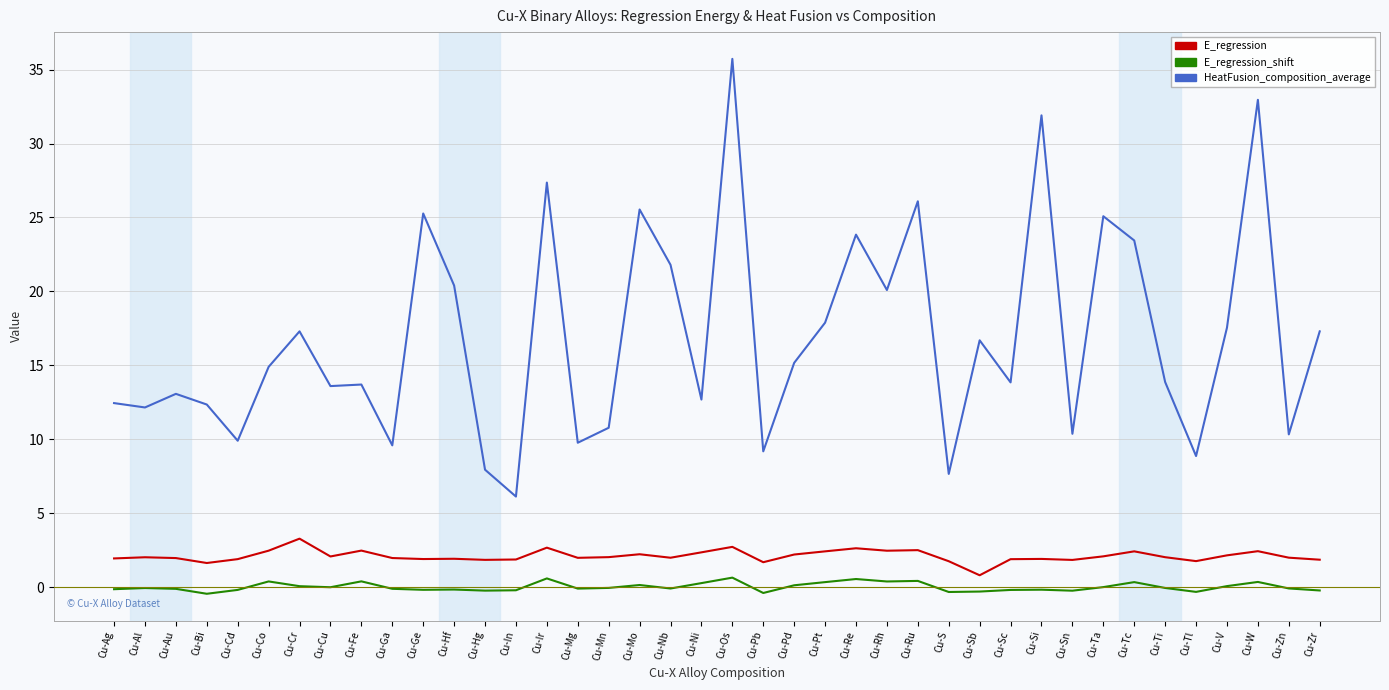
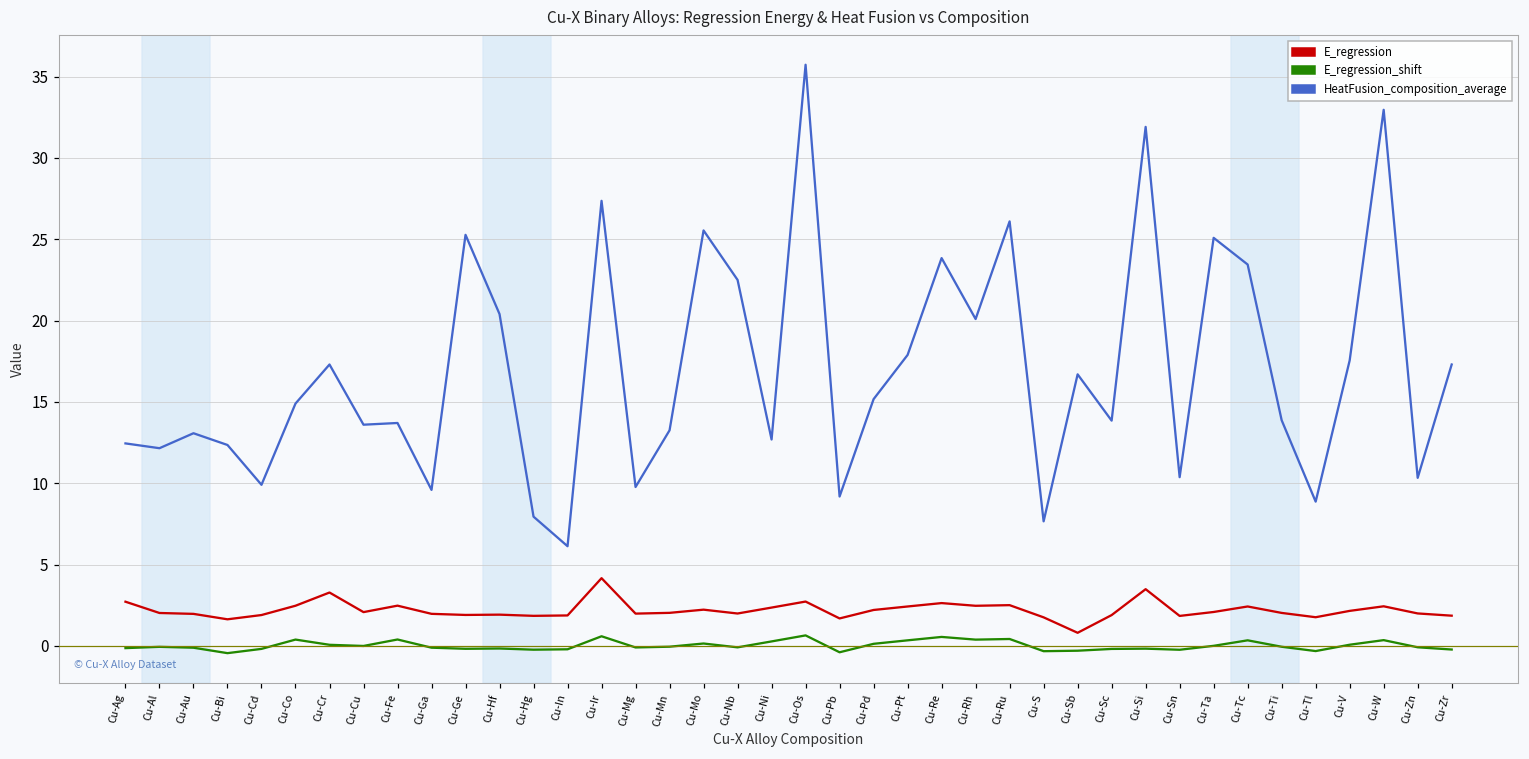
  {
    "E_regression": {
-     "Cu-Ag": 1.9,
+     "Cu-Ag": 2.7,
      "Cu-Al": 2.0,
      "Cu-Au": 2.0,
      "Cu-Bi": 1.6,
      "Cu-Cd": 1.9,
      "Cu-Co": 2.5,
      "Cu-Cr": 3.3,
      "Cu-Cu": 2.1,
      "Cu-Fe": 2.5,
      "Cu-Ga": 2.0,
      "Cu-Ge": 1.9,
      "Cu-Hf": 1.9,
      "Cu-Hg": 1.9,
      "Cu-In": 1.9,
-     "Cu-Ir": 2.7,
+     "Cu-Ir": 4.2,
      "Cu-Mg": 2.0,
      "Cu-Mn": 2.0,
      "Cu-Mo": 2.2,
      "Cu-Nb": 2.0,
      "Cu-Ni": 2.4,
      "Cu-Os": 2.7,
      "Cu-Pb": 1.7,
      "Cu-Pd": 2.2,
      "Cu-Pt": 2.4,
      "Cu-Re": 2.6,
      "Cu-Rh": 2.5,
      "Cu-Ru": 2.5,
      "Cu-S": 1.8,
      "Cu-Sb": 0.8,
      "Cu-Sc": 1.9,
-     "Cu-Si": 1.9,
+     "Cu-Si": 3.5,
      "Cu-Sn": 1.8,
      "Cu-Ta": 2.1,
      "Cu-Tc": 2.4,
      "Cu-Ti": 2.0,
      "Cu-Tl": 1.8,
      "Cu-V": 2.2,
      "Cu-W": 2.4,
      "Cu-Zn": 2.0,
      "Cu-Zr": 1.9
    },
    "E_regression_shift": {
      "Cu-Ag": -0.1,
      "Cu-Al": -0.1,
      "Cu-Au": -0.1,
      "Cu-Bi": -0.4,
      "Cu-Cd": -0.2,
      "Cu-Co": 0.4,
      "Cu-Cr": 0.1,
      "Cu-Cu": 0.0,
      "Cu-Fe": 0.4,
      "Cu-Ga": -0.1,
      "Cu-Ge": -0.2,
      "Cu-Hf": -0.2,
      "Cu-Hg": -0.2,
      "Cu-In": -0.2,
      "Cu-Ir": 0.6,
      "Cu-Mg": -0.1,
      "Cu-Mn": 0.0,
      "Cu-Mo": 0.2,
      "Cu-Nb": -0.1,
      "Cu-Ni": 0.3,
      "Cu-Os": 0.6,
      "Cu-Pb": -0.4,
      "Cu-Pd": 0.1,
      "Cu-Pt": 0.3,
      "Cu-Re": 0.6,
      "Cu-Rh": 0.4,
      "Cu-Ru": 0.4,
      "Cu-S": -0.3,
      "Cu-Sb": -0.3,
      "Cu-Sc": -0.2,
      "Cu-Si": -0.2,
      "Cu-Sn": -0.2,
      "Cu-Ta": 0.0,
      "Cu-Tc": 0.3,
      "Cu-Ti": 0.0,
      "Cu-Tl": -0.3,
      "Cu-V": 0.1,
      "Cu-W": 0.4,
      "Cu-Zn": -0.1,
      "Cu-Zr": -0.2
    },
    "HeatFusion_composition_average": {
      "Cu-Ag": 12.5,
      "Cu-Al": 12.2,
      "Cu-Au": 13.1,
      "Cu-Bi": 12.4,
      "Cu-Cd": 9.9,
      "Cu-Co": 14.9,
      "Cu-Cr": 17.3,
      "Cu-Cu": 13.6,
      "Cu-Fe": 13.7,
      "Cu-Ga": 9.6,
      "Cu-Ge": 25.3,
      "Cu-Hf": 20.4,
      "Cu-Hg": 7.9,
      "Cu-In": 6.1,
      "Cu-Ir": 27.4,
      "Cu-Mg": 9.8,
-     "Cu-Mn": 10.8,
+     "Cu-Mn": 13.3,
      "Cu-Mo": 25.5,
-     "Cu-Nb": 21.8,
+     "Cu-Nb": 22.5,
      "Cu-Ni": 12.7,
      "Cu-Os": 35.7,
      "Cu-Pb": 9.2,
      "Cu-Pd": 15.2,
      "Cu-Pt": 17.9,
      "Cu-Re": 23.8,
      "Cu-Rh": 20.1,
      "Cu-Ru": 26.1,
      "Cu-S": 7.7,
      "Cu-Sb": 16.7,
      "Cu-Sc": 13.9,
      "Cu-Si": 31.9,
      "Cu-Sn": 10.4,
      "Cu-Ta": 25.1,
      "Cu-Tc": 23.4,
      "Cu-Ti": 13.9,
      "Cu-Tl": 8.9,
      "Cu-V": 17.6,
      "Cu-W": 33.0,
      "Cu-Zn": 10.3,
      "Cu-Zr": 17.3
    }
  }
